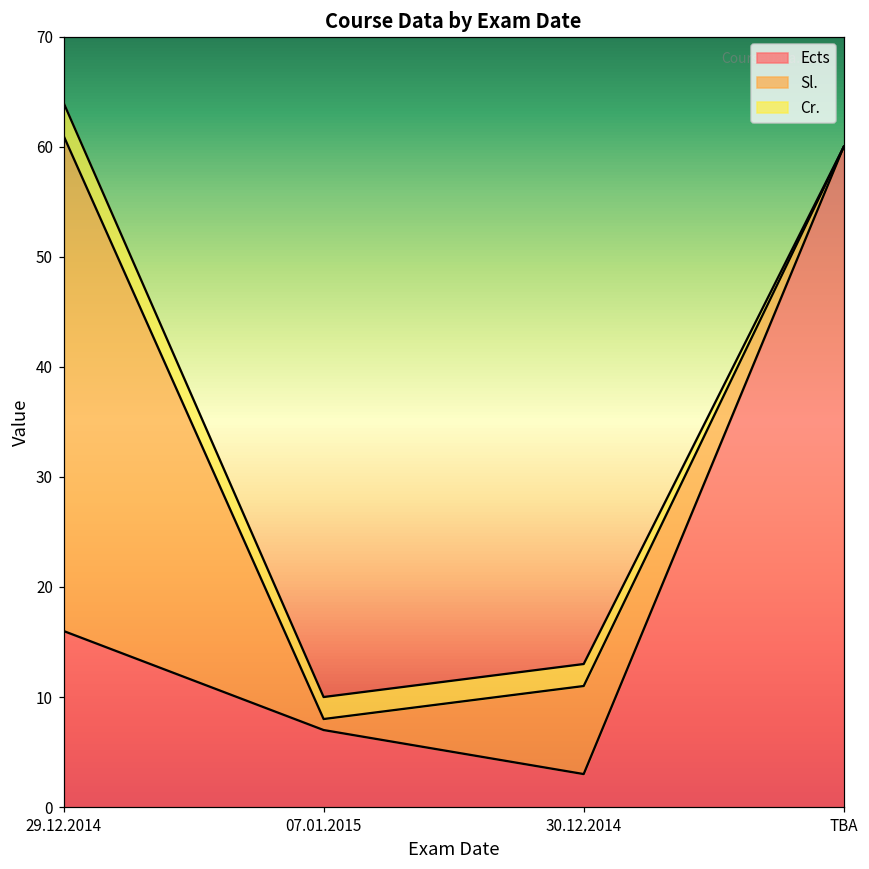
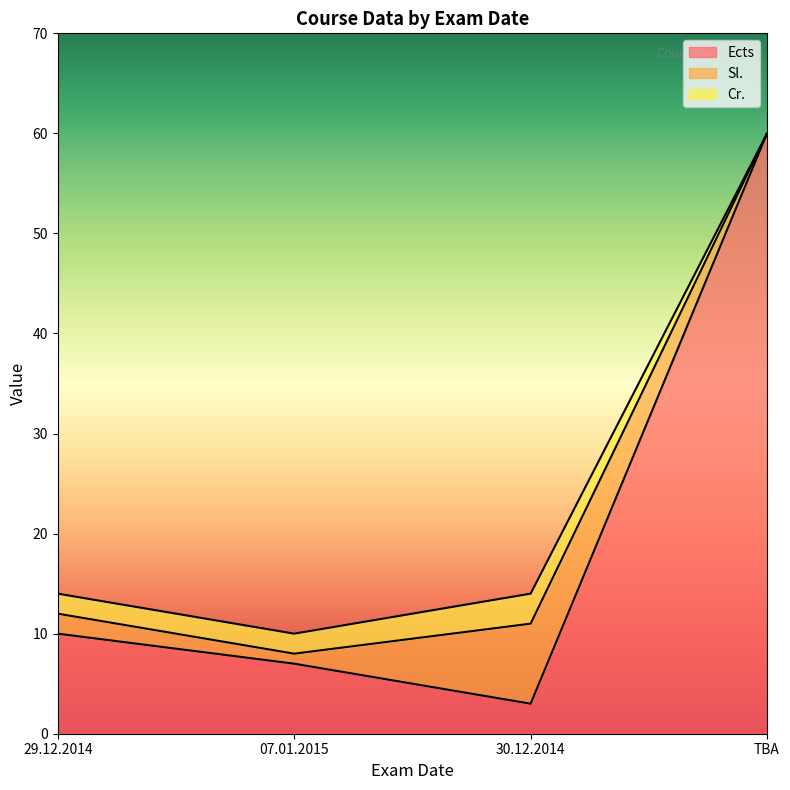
  {
    "Ects": {
-     "29.12.2014": 16,
+     "29.12.2014": 10,
      "07.01.2015": 7,
      "30.12.2014": 3
    },
    "Sl.": {
-     "29.12.2014": 45,
+     "29.12.2014": 2,
      "07.01.2015": 1,
      "30.12.2014": 8
    },
    "Cr.": {
-     "29.12.2014": 3,
+     "29.12.2014": 2,
      "07.01.2015": 2,
-     "30.12.2014": 2
+     "30.12.2014": 3
    }
  }
